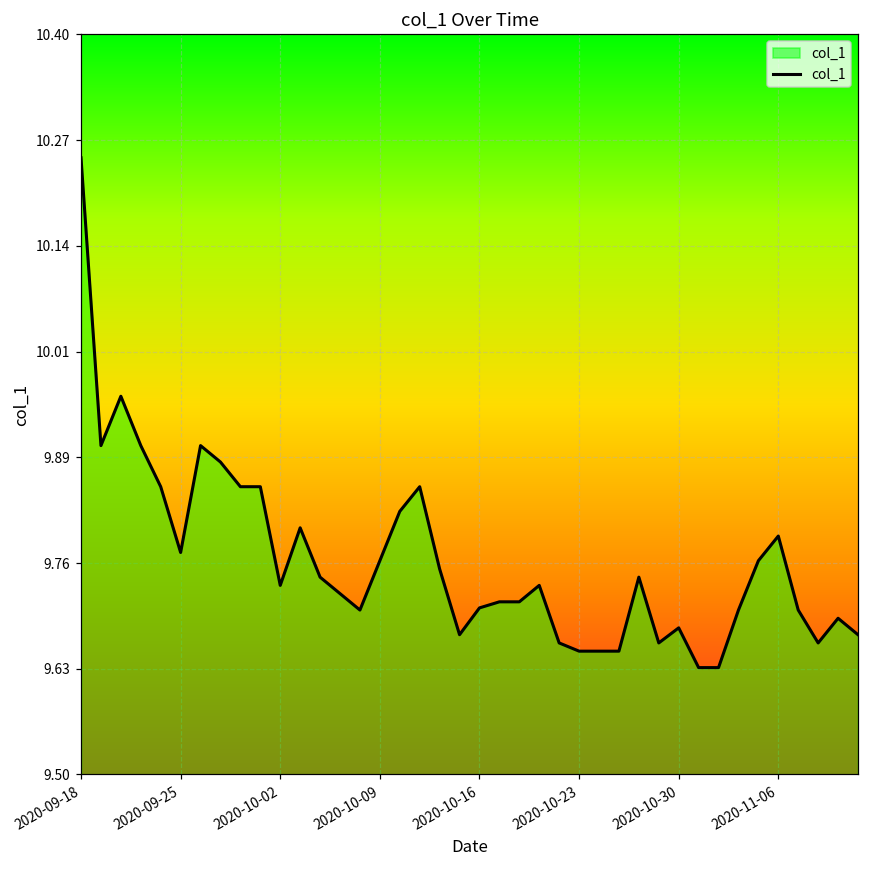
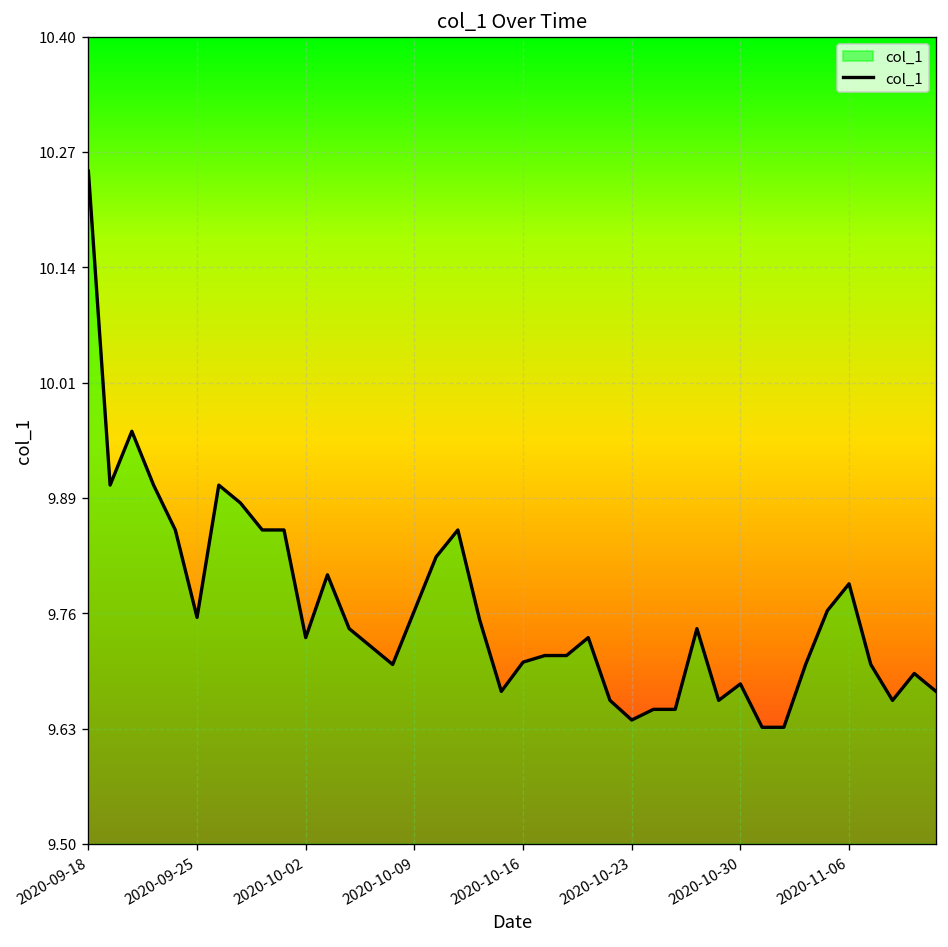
  {
    "2020-09-18": 10.25,
-   "2020-09-25": 9.77,
+   "2020-09-25": 9.75,
    "2020-10-02": 9.73,
    "2020-10-09": 9.76,
    "2020-10-16": 9.70,
-   "2020-10-23": 9.65,
+   "2020-10-23": 9.64,
    "2020-10-30": 9.68,
    "2020-11-06": 9.79
  }
